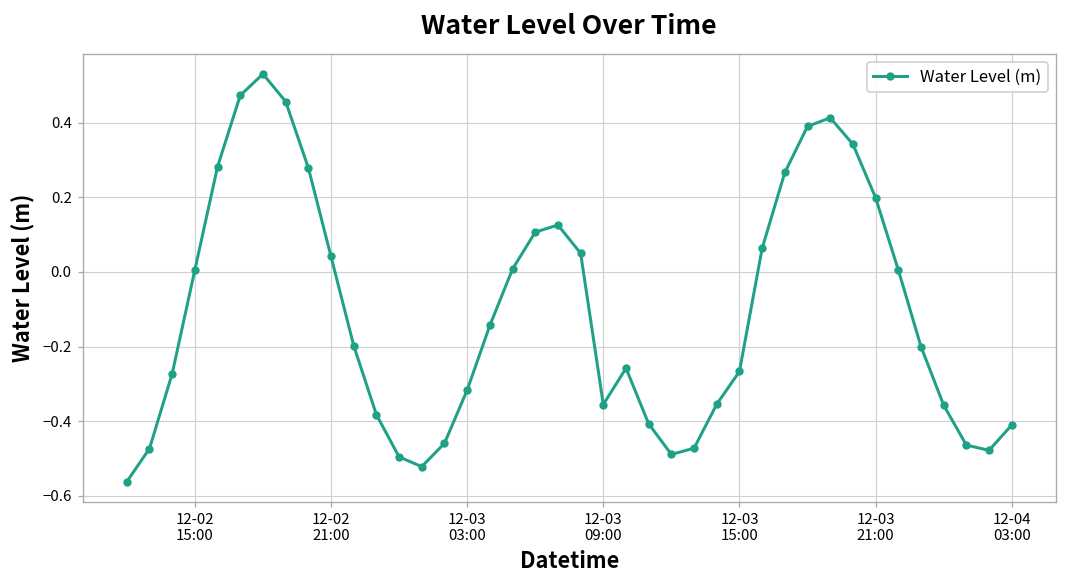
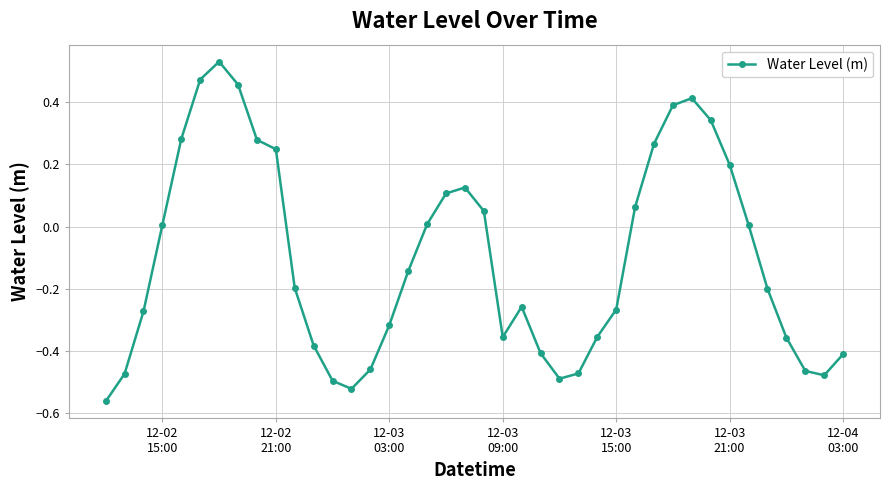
  {
    "12-02 15:00": 0.01,
-   "12-02 21:00": 0.04,
+   "12-02 21:00": 0.25,
    "12-03 03:00": -0.32,
    "12-03 09:00": -0.36,
    "12-03 15:00": -0.27,
    "12-03 21:00": 0.20,
    "12-04 03:00": -0.41
  }
